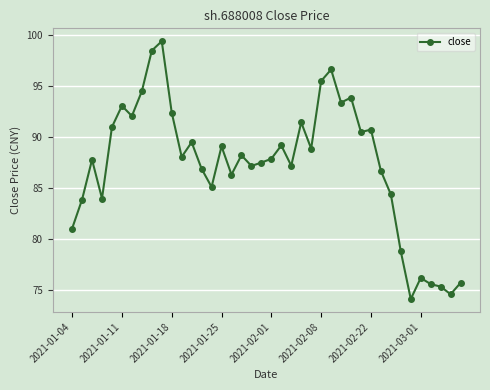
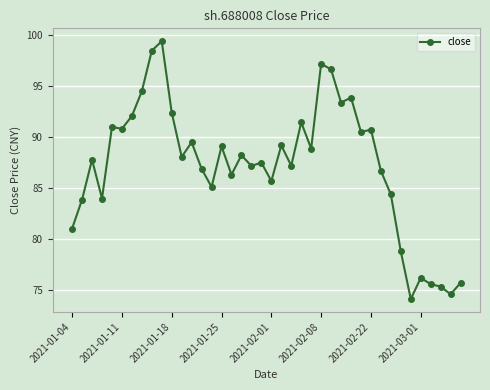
  {
    "2021-01-04": 81.1,
-   "2021-01-11": 93.1,
+   "2021-01-11": 90.8,
    "2021-01-18": 92.4,
    "2021-01-25": 89.1,
-   "2021-02-01": 87.9,
-   "2021-02-08": 95.5,
+   "2021-02-01": 85.7,
+   "2021-02-08": 97.2,
    "2021-02-22": 90.7,
    "2021-03-01": 76.2
  }
